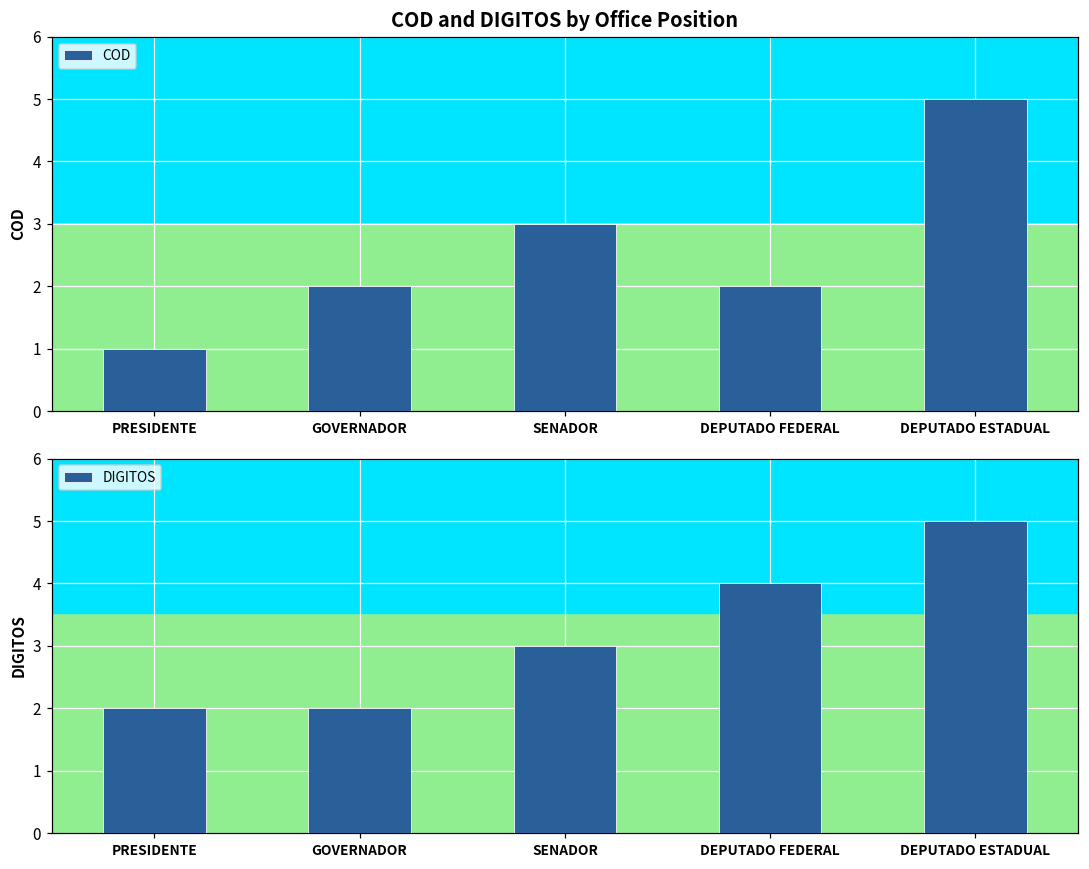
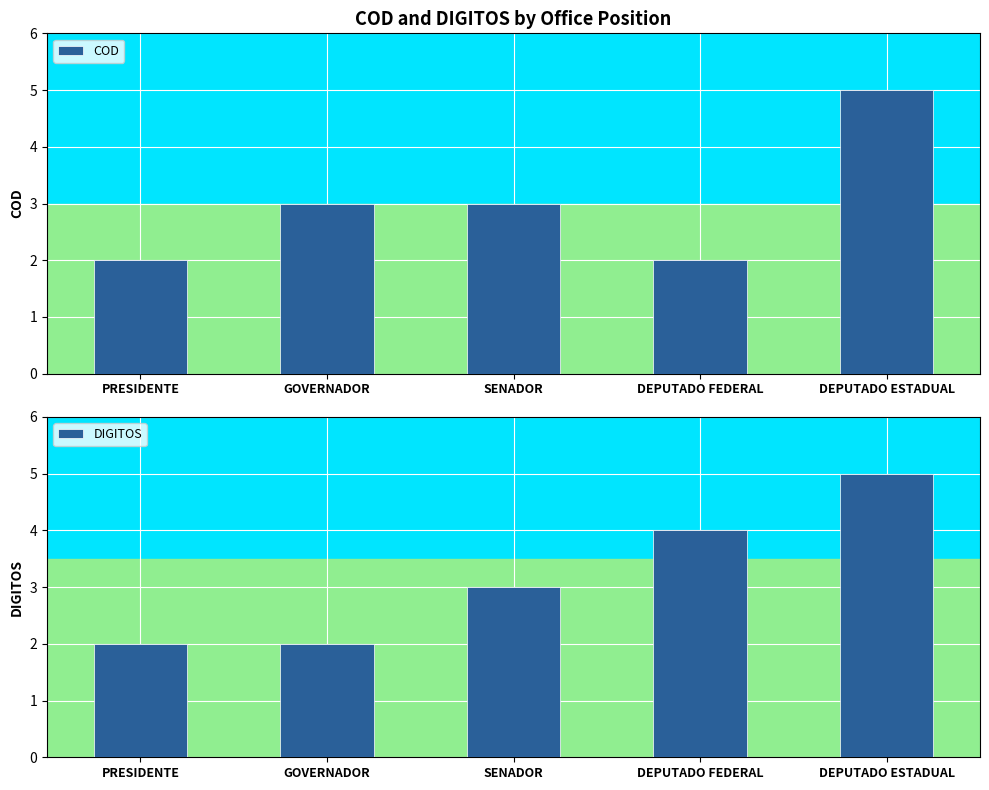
  {
    "COD and DIGITOS by Office Position": {
-     "PRESIDENTE": 1,
-     "GOVERNADOR": 2,
+     "PRESIDENTE": 2,
+     "GOVERNADOR": 3,
      "SENADOR": 3,
      "DEPUTADO FEDERAL": 2,
      "DEPUTADO ESTADUAL": 5
    }
  }
